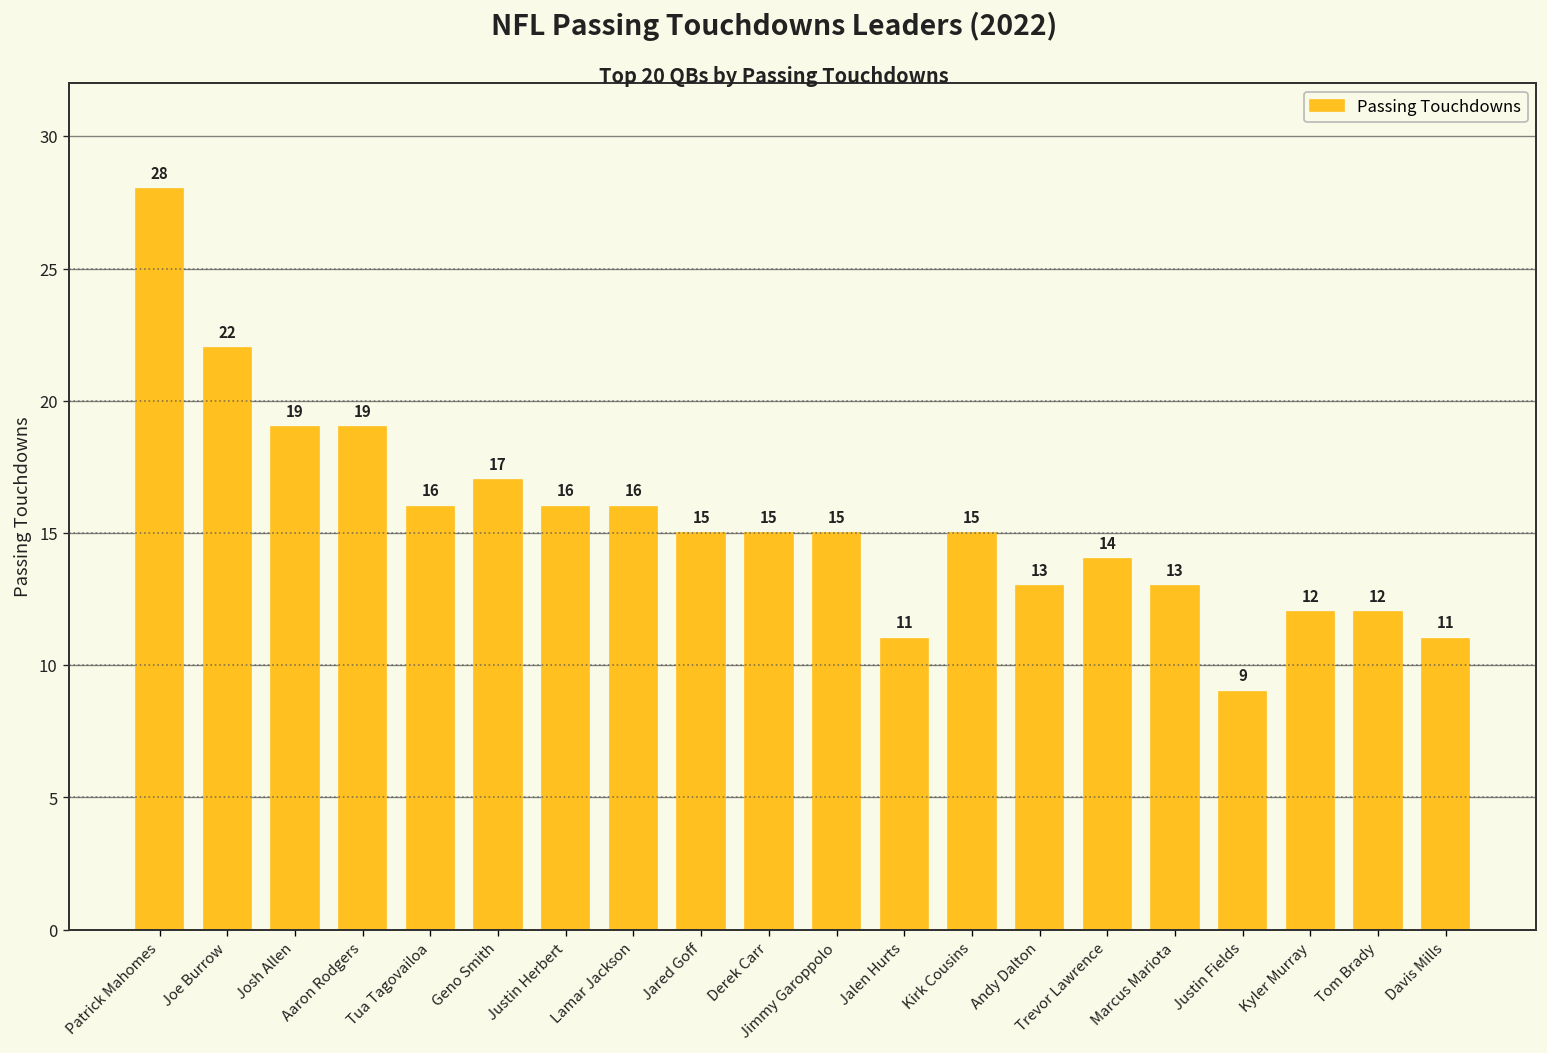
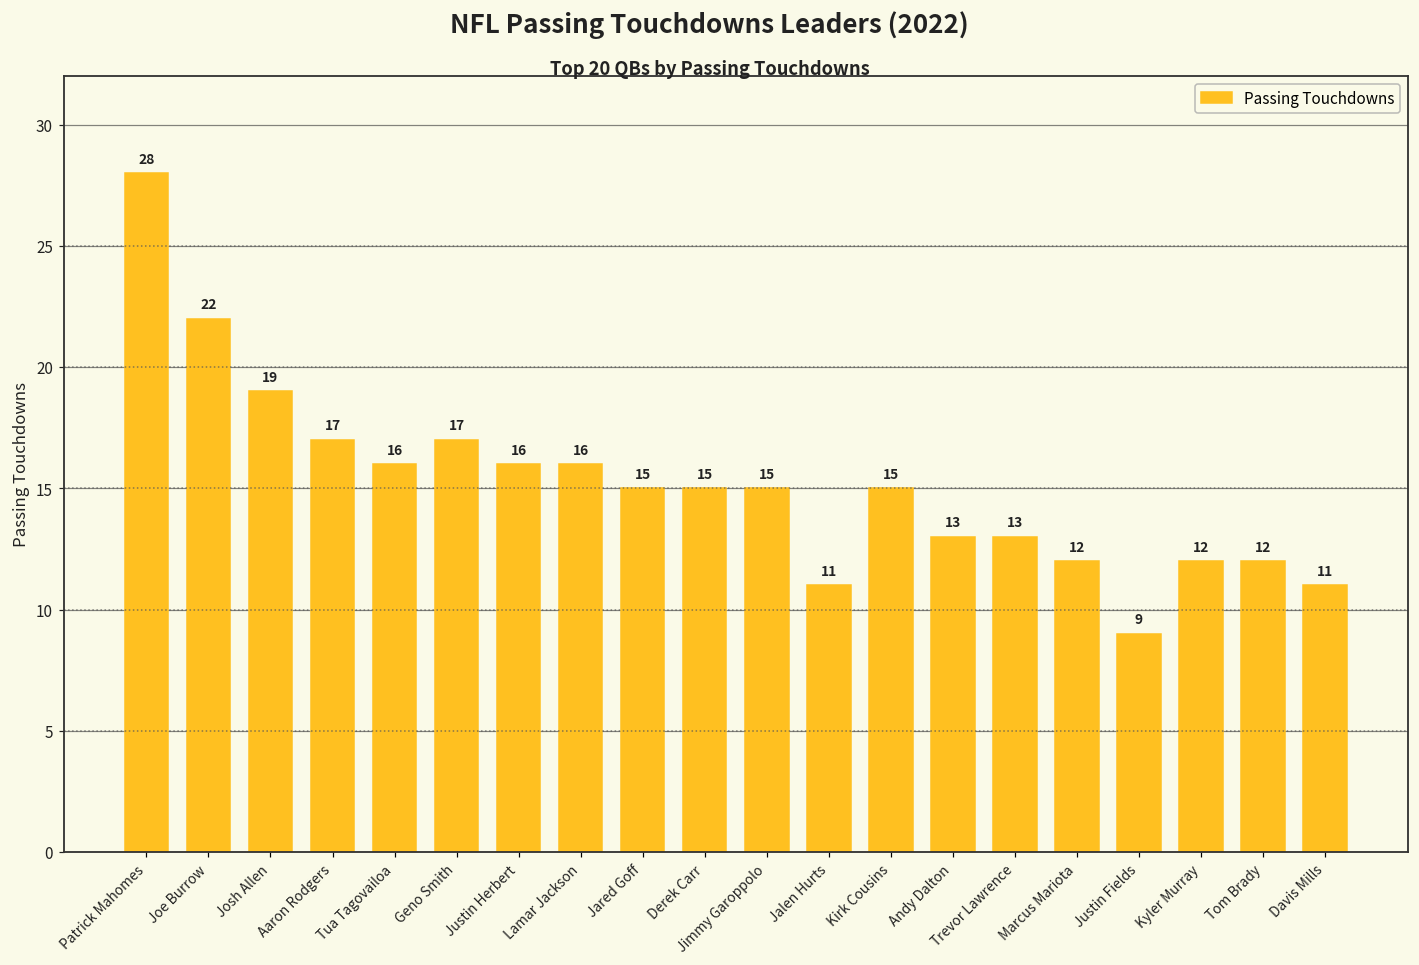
  {
    "Patrick Mahomes": 28,
    "Joe Burrow": 22,
    "Josh Allen": 19,
-   "Aaron Rodgers": 19,
+   "Aaron Rodgers": 17,
    "Tua Tagovailoa": 16,
    "Geno Smith": 17,
    "Justin Herbert": 16,
    "Lamar Jackson": 16,
    "Jared Goff": 15,
    "Derek Carr": 15,
    "Jimmy Garoppolo": 15,
    "Jalen Hurts": 11,
    "Kirk Cousins": 15,
    "Andy Dalton": 13,
-   "Trevor Lawrence": 14,
-   "Marcus Mariota": 13,
+   "Trevor Lawrence": 13,
+   "Marcus Mariota": 12,
    "Justin Fields": 9,
    "Kyler Murray": 12,
    "Tom Brady": 12,
    "Davis Mills": 11
  }
